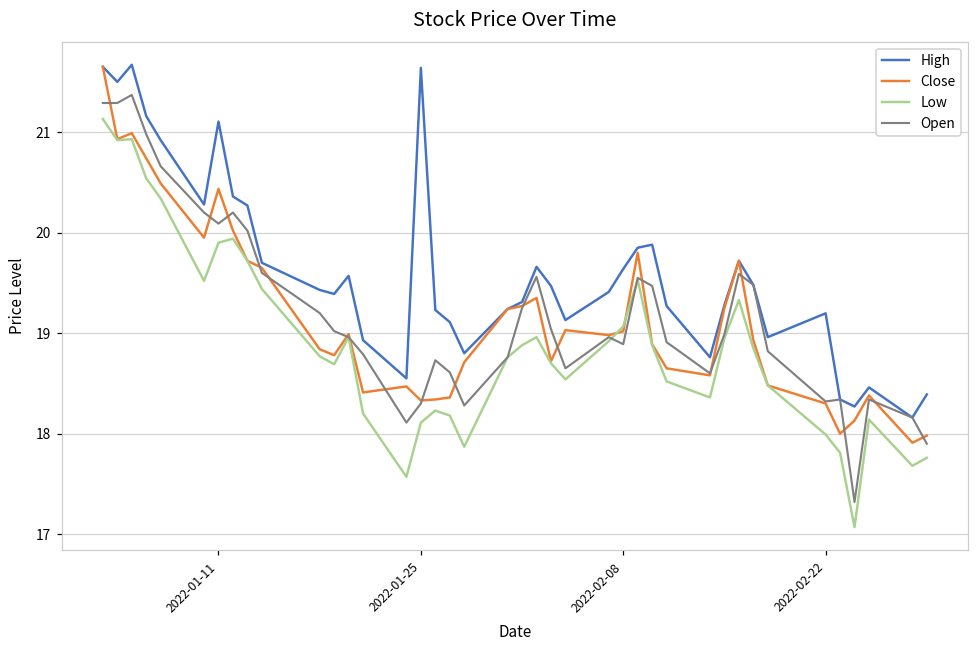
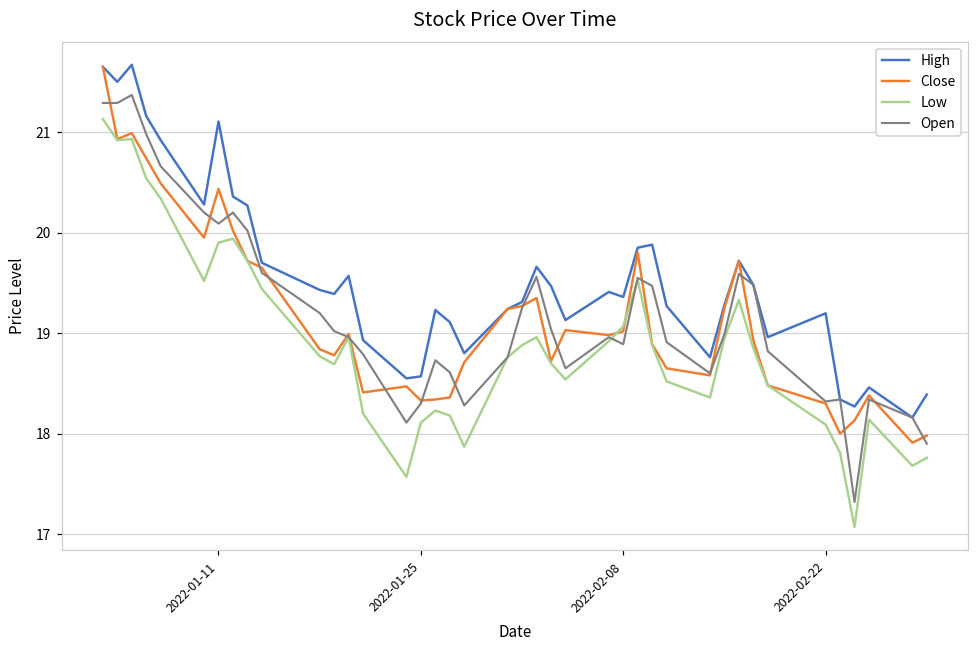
  {
    "High": {
      "2022-01-11": 21.1,
-     "2022-01-25": 21.6,
-     "2022-02-08": 19.6,
+     "2022-01-25": 18.6,
+     "2022-02-08": 19.4,
      "2022-02-22": 19.2
    },
    "Close": {
      "2022-01-11": 20.4,
      "2022-01-25": 18.3,
      "2022-02-08": 19.0
    },
    "Low": {
      "2022-01-11": 19.9,
      "2022-01-25": 18.1,
      "2022-02-08": 19.1,
-     "2022-02-22": 18.0
+     "2022-02-22": 18.1
    },
    "Open": {
      "2022-01-11": 20.1,
      "2022-01-25": 18.3,
      "2022-02-08": 18.9
    }
  }
